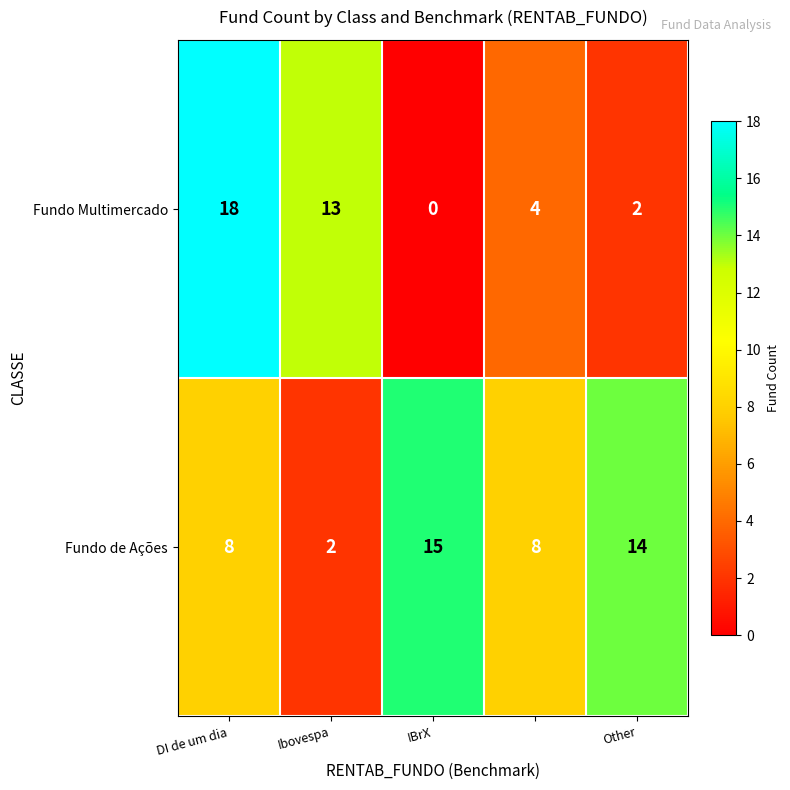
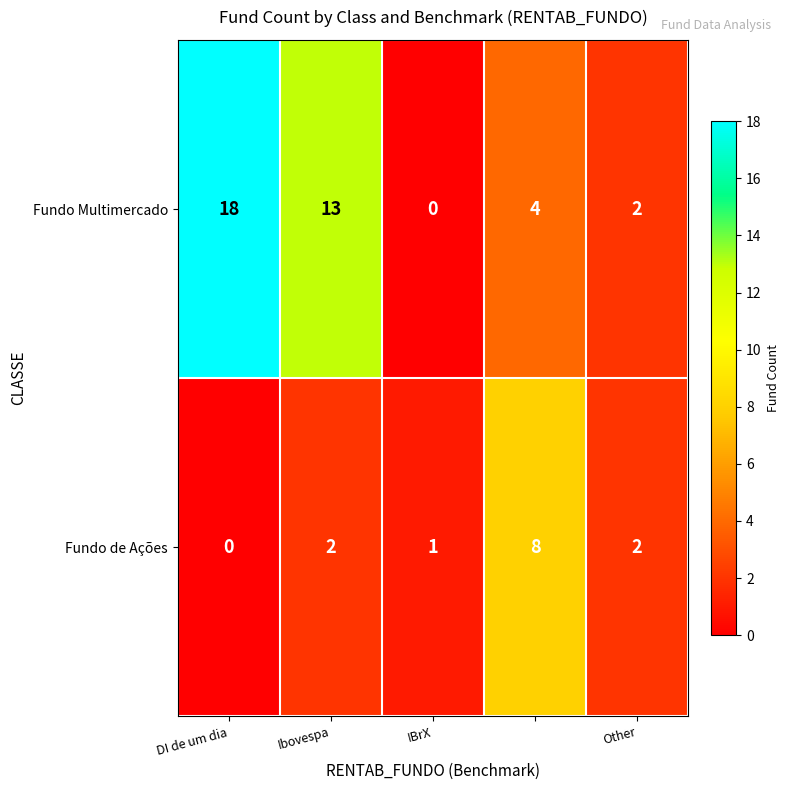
  {
    "Fundo Multimercado": {
      "DI de um dia": 18,
      "Ibovespa": 13,
      "IBrX": 0,
      "Other": 2
    },
    "Fundo de Ações": {
-     "DI de um dia": 8,
+     "DI de um dia": 0,
      "Ibovespa": 2,
-     "IBrX": 15,
-     "Other": 14
+     "IBrX": 1,
+     "Other": 2
    }
  }
